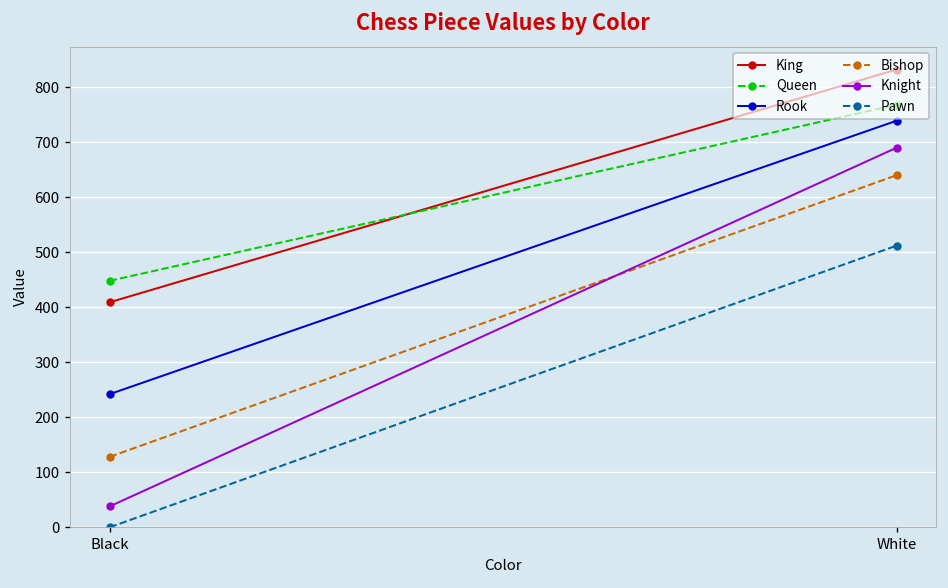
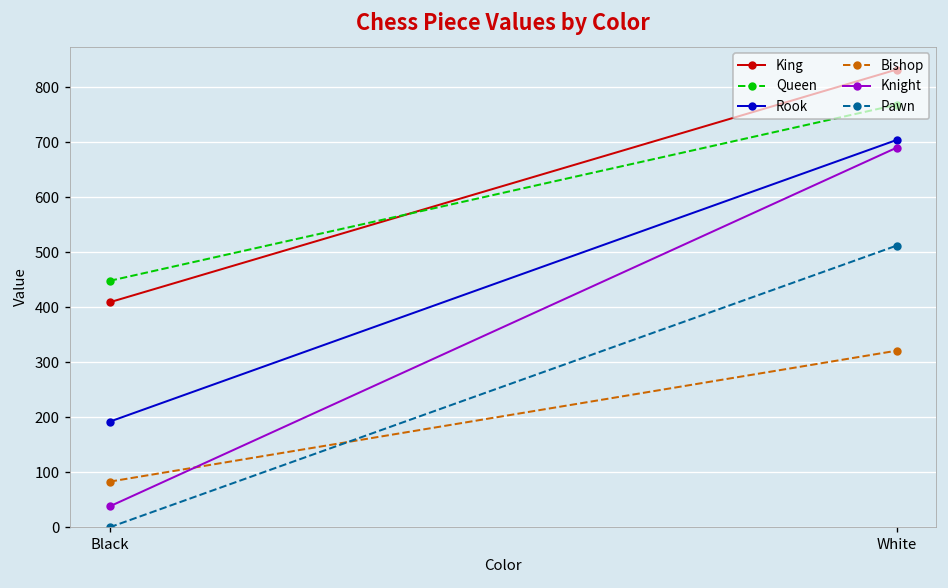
  {
    "King": {
      "Black": 410
    },
    "Queen": {
      "Black": 450
    },
    "Rook": {
-     "Black": 240,
-     "White": 740
+     "Black": 190,
+     "White": 700
    },
    "Bishop": {
-     "Black": 130,
-     "White": 640
+     "Black": 80,
+     "White": 320
    },
    "Knight": {
      "Black": 40,
      "White": 690
    },
    "Pawn": {
      "Black": 0,
      "White": 510
    }
  }
